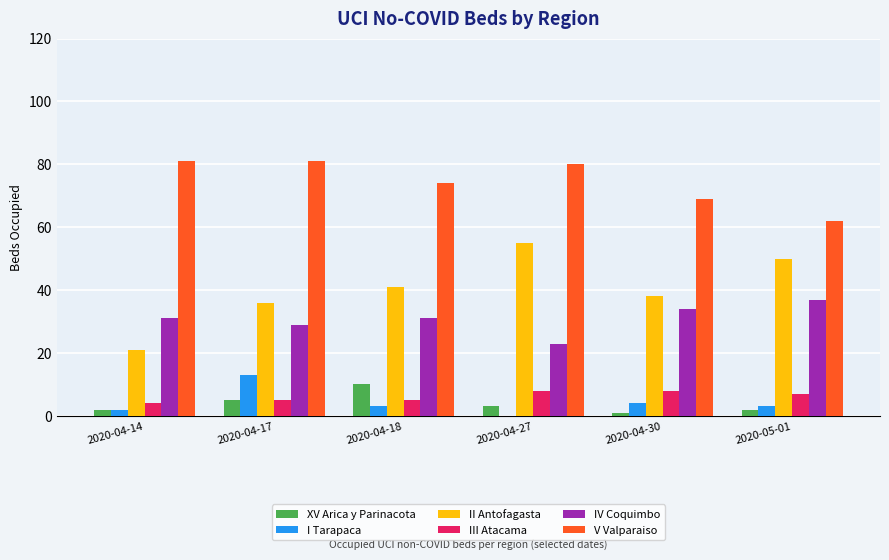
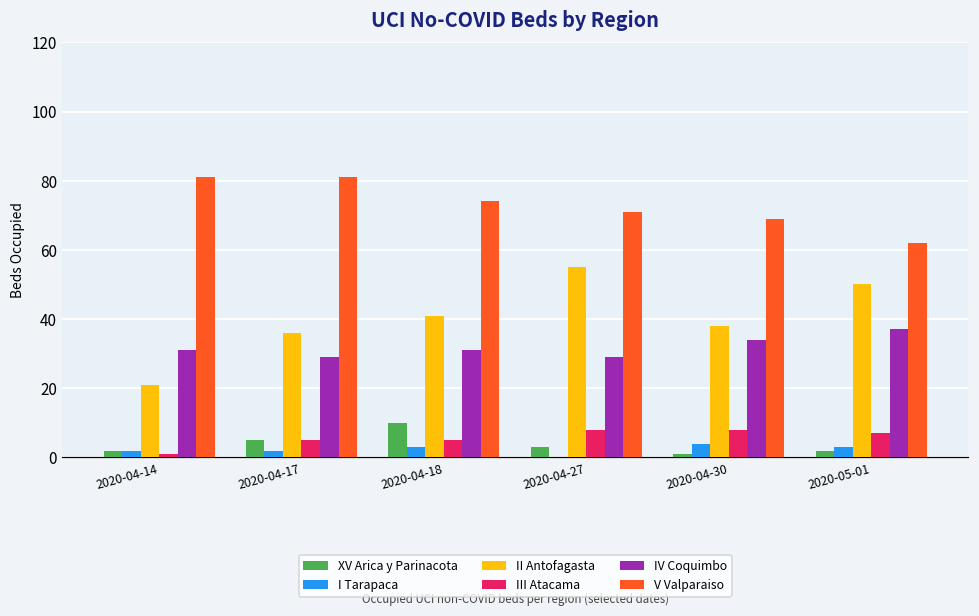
  {
    "XV Arica y Parinacota": {
      "2020-04-14": 2,
      "2020-04-17": 5,
      "2020-04-18": 10,
      "2020-04-27": 3,
      "2020-04-30": 1,
      "2020-05-01": 2
    },
    "I Tarapaca": {
      "2020-04-14": 2,
-     "2020-04-17": 13,
+     "2020-04-17": 2,
      "2020-04-18": 3,
      "2020-04-27": 0,
      "2020-04-30": 4,
      "2020-05-01": 3
    },
    "II Antofagasta": {
      "2020-04-14": 21,
      "2020-04-17": 36,
      "2020-04-18": 41,
      "2020-04-27": 55,
      "2020-04-30": 38,
      "2020-05-01": 50
    },
    "III Atacama": {
-     "2020-04-14": 4,
+     "2020-04-14": 1,
      "2020-04-17": 5,
      "2020-04-18": 5,
      "2020-04-27": 8,
      "2020-04-30": 8,
      "2020-05-01": 7
    },
    "IV Coquimbo": {
      "2020-04-14": 31,
      "2020-04-17": 29,
      "2020-04-18": 31,
-     "2020-04-27": 23,
+     "2020-04-27": 29,
      "2020-04-30": 34,
      "2020-05-01": 37
    },
    "V Valparaiso": {
      "2020-04-14": 81,
      "2020-04-17": 81,
      "2020-04-18": 74,
-     "2020-04-27": 80,
+     "2020-04-27": 71,
      "2020-04-30": 69,
      "2020-05-01": 62
    }
  }
